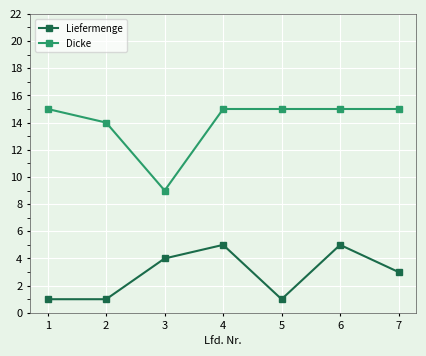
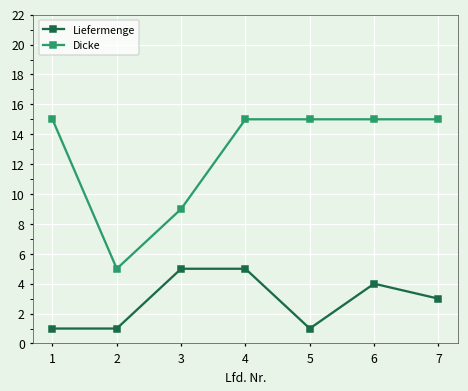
  {
    "Liefermenge": {
      "1": 1,
      "2": 1,
-     "3": 4,
+     "3": 5,
      "4": 5,
      "5": 1,
-     "6": 5,
+     "6": 4,
      "7": 3
    },
    "Dicke": {
      "1": 15,
-     "2": 14,
+     "2": 5,
      "3": 9,
      "4": 15,
      "5": 15,
      "6": 15,
      "7": 15
    }
  }
